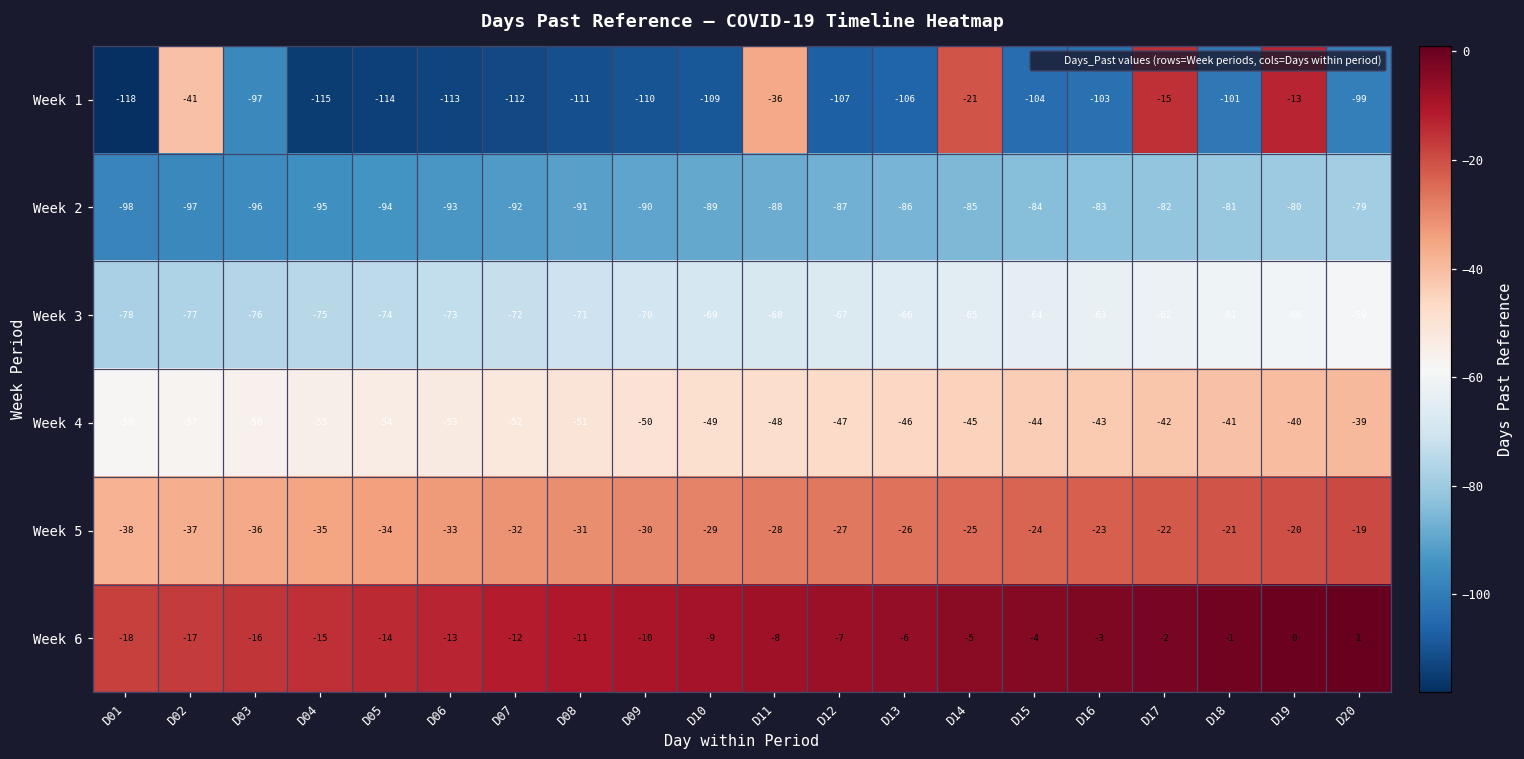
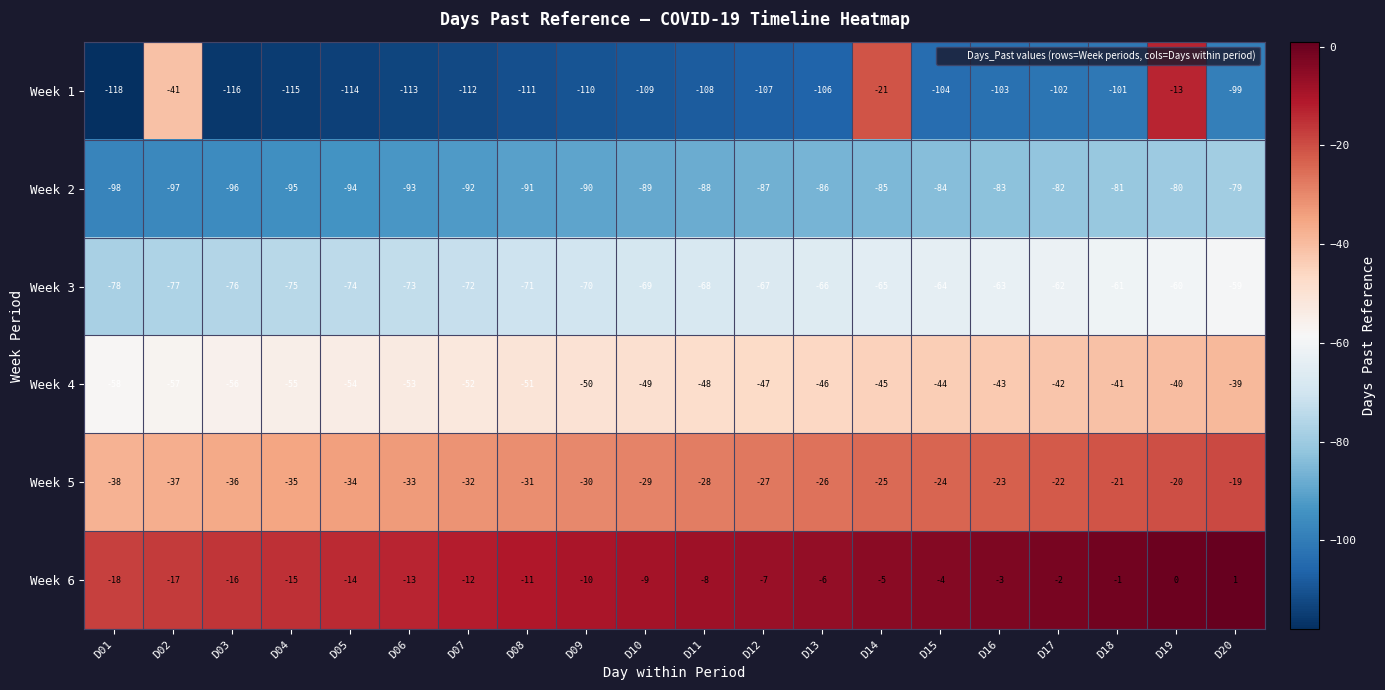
  {
    "Week 1": {
      "D01": -118,
      "D02": -41,
-     "D03": -97,
+     "D03": -116,
      "D04": -115,
      "D05": -114,
      "D06": -113,
      "D07": -112,
      "D08": -111,
      "D09": -110,
      "D10": -109,
-     "D11": -36,
+     "D11": -108,
      "D12": -107,
      "D13": -106,
      "D14": -21,
      "D15": -104,
      "D16": -103,
-     "D17": -15,
+     "D17": -102,
      "D18": -101,
      "D19": -13,
      "D20": -99
    },
    "Week 2": {
      "D01": -98,
      "D02": -97,
      "D03": -96,
      "D04": -95,
      "D05": -94,
      "D06": -93,
      "D07": -92,
      "D08": -91,
      "D09": -90,
      "D10": -89,
      "D11": -88,
      "D12": -87,
      "D13": -86,
      "D14": -85,
      "D15": -84,
      "D16": -83,
      "D17": -82,
      "D18": -81,
      "D19": -80,
      "D20": -79
    },
    "Week 3": {
      "D01": -78,
      "D02": -77,
      "D03": -76,
      "D04": -75,
      "D05": -74,
      "D06": -73,
      "D07": -72,
      "D08": -71
    },
    "Week 4": {
      "D09": -50,
      "D10": -49,
      "D11": -48,
      "D12": -47,
      "D13": -46,
      "D14": -45,
      "D15": -44,
      "D16": -43,
      "D17": -42,
      "D18": -41,
      "D19": -40,
      "D20": -39
    },
    "Week 5": {
      "D01": -38,
      "D02": -37,
      "D03": -36,
      "D04": -35,
      "D05": -34,
      "D06": -33,
      "D07": -32,
      "D08": -31,
      "D09": -30,
      "D10": -29,
      "D11": -28,
      "D12": -27,
      "D13": -26,
      "D14": -25,
      "D15": -24,
      "D16": -23,
      "D17": -22,
      "D18": -21,
      "D19": -20,
      "D20": -19
    },
    "Week 6": {
      "D01": -18,
      "D02": -17,
      "D03": -16,
      "D04": -15,
      "D05": -14,
      "D06": -13,
      "D07": -12,
      "D08": -11,
      "D09": -10,
      "D10": -9,
      "D11": -8,
      "D12": -7,
      "D13": -6,
      "D14": -5,
      "D15": -4,
      "D16": -3,
      "D17": -2,
      "D18": -1,
      "D19": 0,
      "D20": 1
    }
  }
